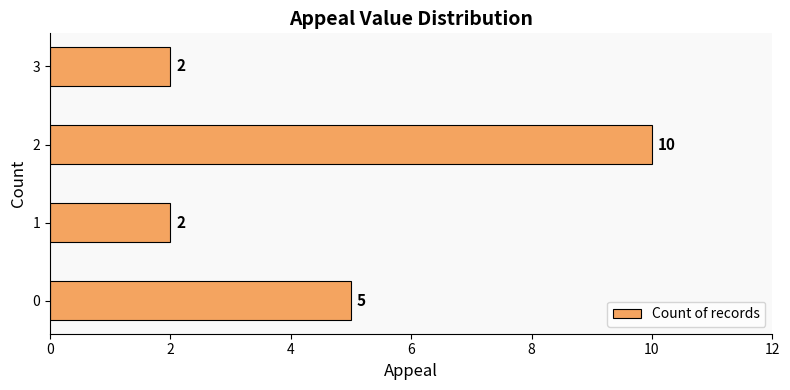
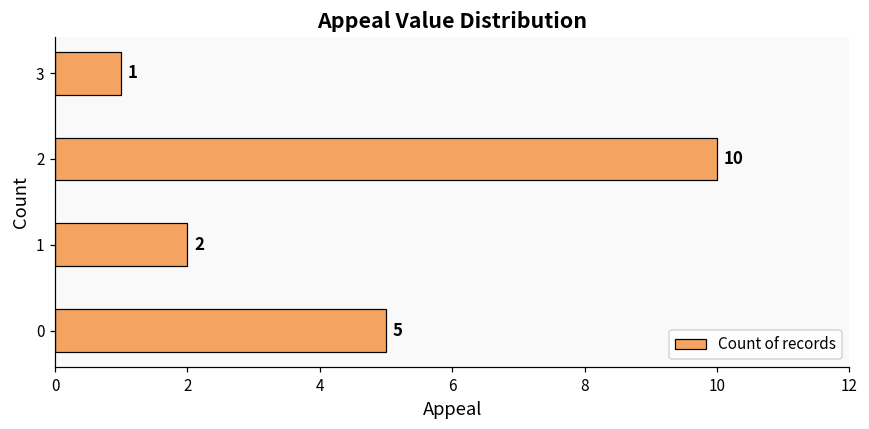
  {
-   "3": 2,
+   "3": 1,
    "2": 10,
    "1": 2,
    "0": 5
  }
